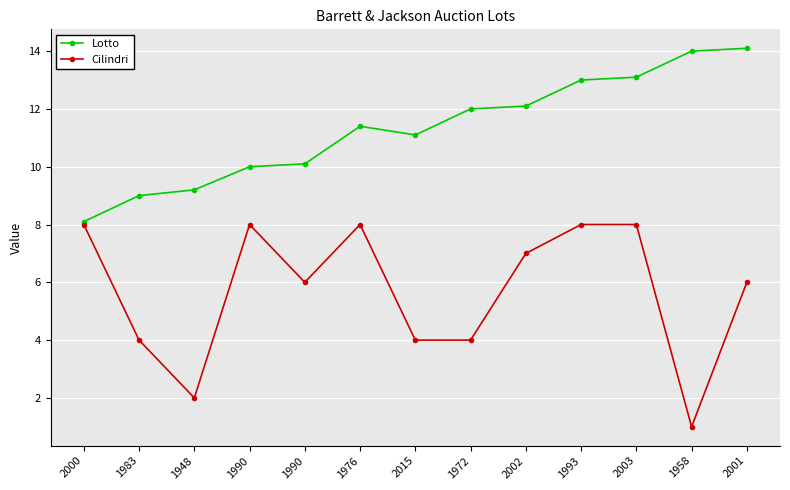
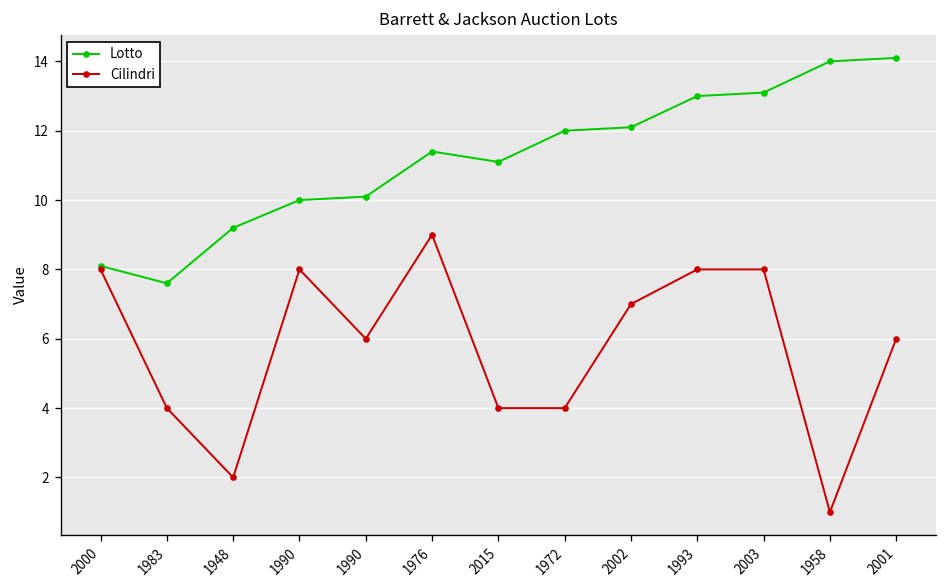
  {
    "Lotto": {
      "2000": 8.1,
-     "1983": 9.0,
+     "1983": 7.6,
      "1948": 9.2,
      "1976": 11.4,
      "2015": 11.1,
      "1972": 12.0,
      "2002": 12.1,
      "1993": 13.0,
      "2003": 13.1,
      "1958": 14.0,
      "2001": 14.1
    },
    "Cilindri": {
      "2000": 8,
      "1983": 4,
      "1948": 2,
-     "1976": 8,
+     "1976": 9,
      "2015": 4,
      "1972": 4,
      "2002": 7,
      "1993": 8,
      "2003": 8,
      "1958": 1,
      "2001": 6
    }
  }
